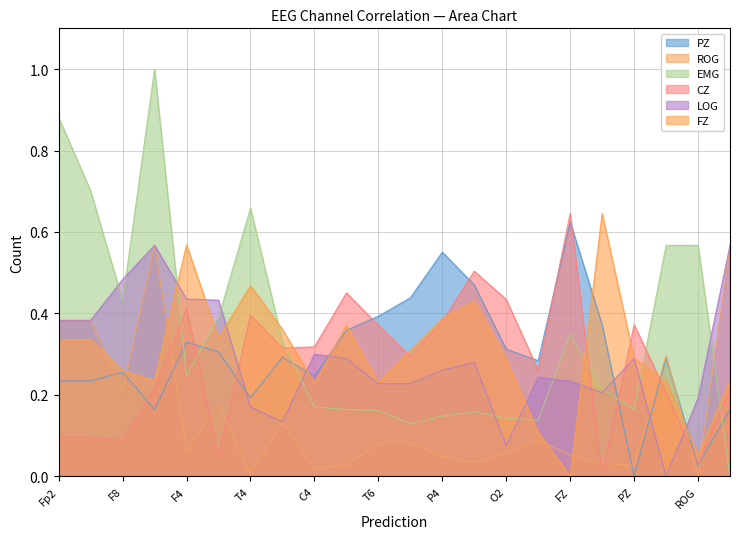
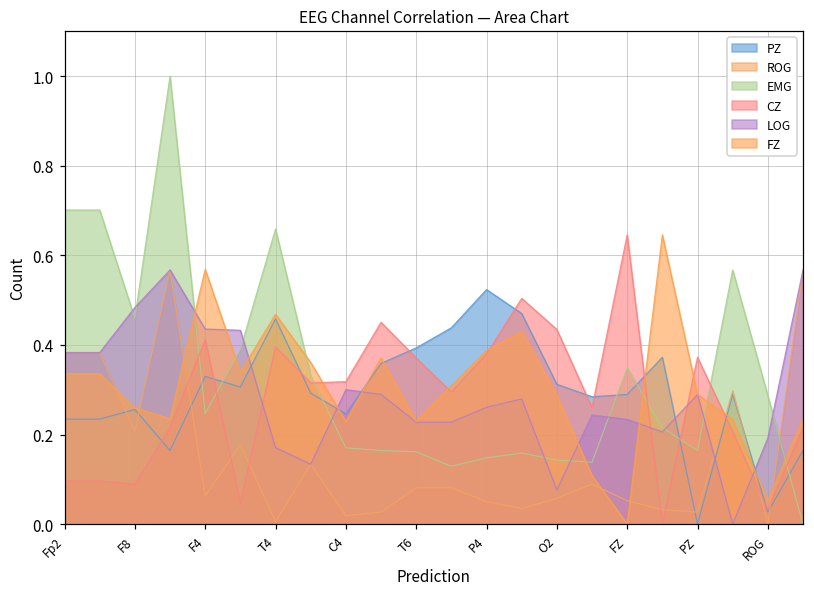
  {
    "PZ": {
      "Fp2": 0.23,
      "F4": 0.33,
-     "T4": 0.19,
+     "T4": 0.46,
      "C4": 0.25,
      "T6": 0.39,
-     "P4": 0.55,
+     "P4": 0.52,
      "O2": 0.31,
-     "FZ": 0.62,
+     "FZ": 0.29,
      "PZ": 0.00
    },
    "EMG": {
-     "Fp2": 0.88,
-     "F8": 0.43,
+     "Fp2": 0.70,
+     "F8": 0.46,
      "F4": 0.25,
      "T4": 0.66,
      "C4": 0.17,
      "T6": 0.16,
      "P4": 0.15,
      "O2": 0.14,
      "FZ": 0.35,
      "PZ": 0.16,
-     "ROG": 0.57
+     "ROG": 0.29
    },
    "LOG": {
      "F8": 0.48,
      "F4": 0.44,
      "T4": 0.17,
      "C4": 0.30,
      "P4": 0.26,
      "O2": 0.08,
      "FZ": 0.23,
      "ROG": 0.19
    }
  }
